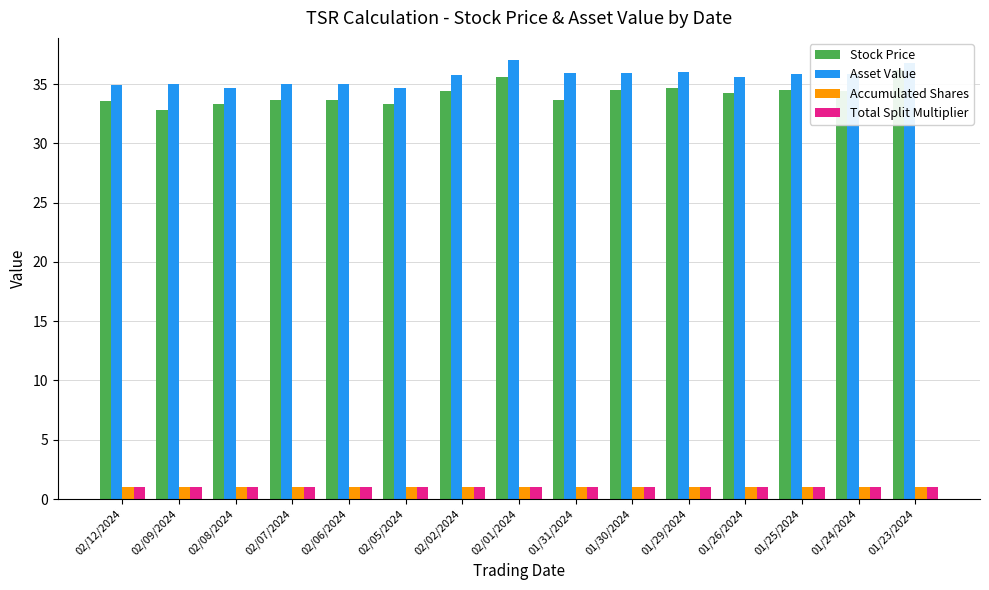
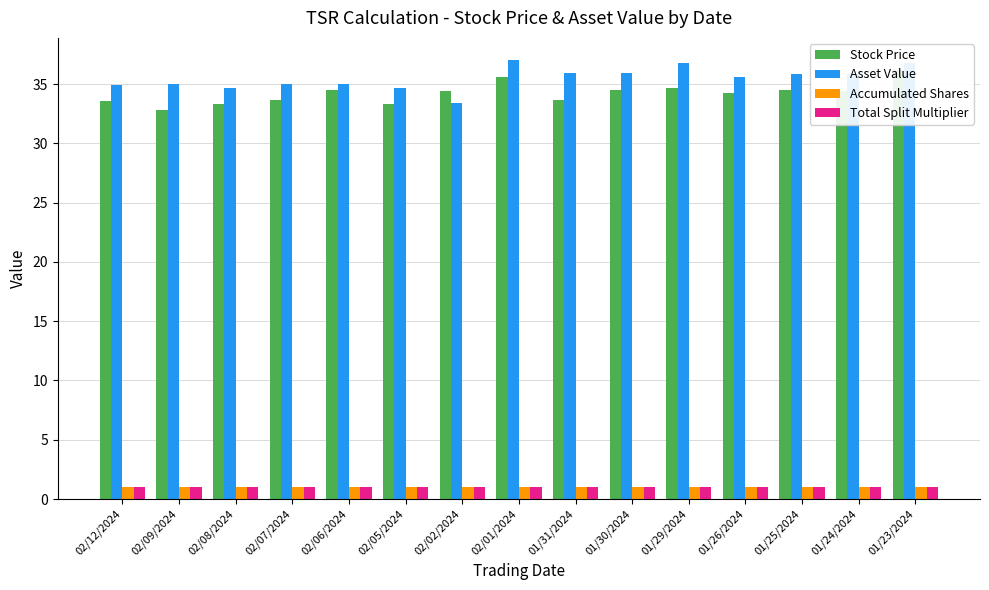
  {
    "Stock Price": {
      "02/12/2024": 33.6,
      "02/09/2024": 32.8,
      "02/08/2024": 33.3,
      "02/07/2024": 33.7,
-     "02/06/2024": 33.7,
+     "02/06/2024": 34.5,
      "02/05/2024": 33.4,
      "02/02/2024": 34.4,
      "02/01/2024": 35.6,
      "01/31/2024": 33.7,
      "01/30/2024": 34.5,
      "01/29/2024": 34.7,
      "01/26/2024": 34.2,
      "01/25/2024": 34.5
    },
    "Asset Value": {
      "02/12/2024": 34.9,
      "02/09/2024": 35.0,
      "02/08/2024": 34.7,
      "02/07/2024": 35.0,
      "02/06/2024": 35.0,
      "02/05/2024": 34.7,
-     "02/02/2024": 35.8,
+     "02/02/2024": 33.4,
      "02/01/2024": 37.0,
      "01/31/2024": 35.9,
      "01/30/2024": 35.9,
-     "01/29/2024": 36.0,
+     "01/29/2024": 36.7,
      "01/26/2024": 35.6,
      "01/25/2024": 35.9
    },
    "Accumulated Shares": {
      "02/12/2024": 1.0,
      "02/09/2024": 1.0,
      "02/08/2024": 1.0,
      "02/07/2024": 1.0,
      "02/06/2024": 1.0,
      "02/05/2024": 1.0,
      "02/02/2024": 1.0,
      "02/01/2024": 1.0,
      "01/31/2024": 1.0,
      "01/30/2024": 1.0,
      "01/29/2024": 1.0,
      "01/26/2024": 1.0,
      "01/25/2024": 1.0,
      "01/24/2024": 1.0,
      "01/23/2024": 1.0
    },
    "Total Split Multiplier": {
      "02/12/2024": 1.0,
      "02/09/2024": 1.0,
      "02/08/2024": 1.0,
      "02/07/2024": 1.0,
      "02/06/2024": 1.0,
      "02/05/2024": 1.0,
      "02/02/2024": 1.0,
      "02/01/2024": 1.0,
      "01/31/2024": 1.0,
      "01/30/2024": 1.0,
      "01/29/2024": 1.0,
      "01/26/2024": 1.0,
      "01/25/2024": 1.0,
      "01/24/2024": 1.0,
      "01/23/2024": 1.0
    }
  }
